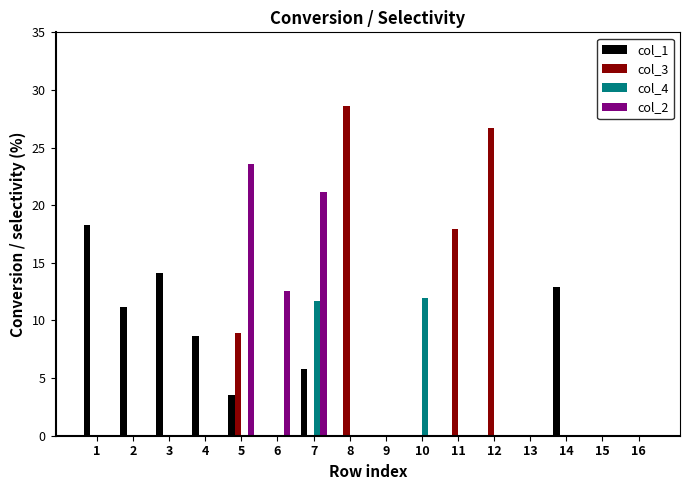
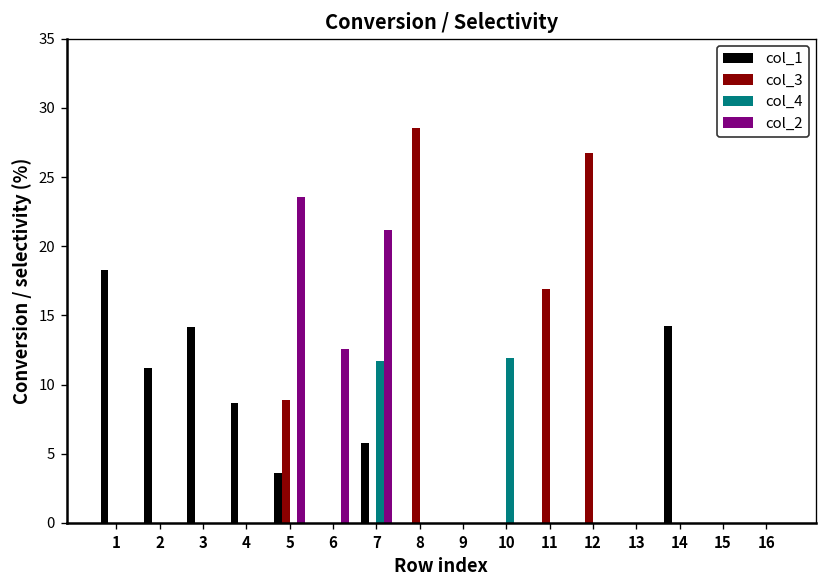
  {
    "col_1": {
      "1": 18.3,
      "2": 11.2,
      "3": 14.1,
      "4": 8.7,
      "5": 3.6,
      "6": 0.0,
      "7": 5.8,
      "8": 0.0,
      "9": 0.0,
      "10": 0.0,
      "11": 0.0,
      "12": 0.0,
      "13": 0.0,
-     "14": 12.9,
+     "14": 14.2,
      "15": 0.0,
      "16": 0.0
    },
    "col_3": {
      "1": 0.0,
      "2": 0.0,
      "3": 0.0,
      "4": 0.0,
      "5": 8.9,
      "6": 0.0,
      "7": 0.0,
      "8": 28.6,
      "9": 0.0,
      "10": 0.0,
-     "11": 17.9,
+     "11": 16.9,
      "12": 26.7,
      "13": 0.0,
      "14": 0.0,
      "15": 0.0,
      "16": 0.0
    },
    "col_4": {
      "1": 0.0,
      "2": 0.0,
      "3": 0.0,
      "4": 0.0,
      "5": 0.0,
      "6": 0.0,
      "7": 11.7,
      "8": 0.0,
      "9": 0.0,
      "10": 12.0,
      "11": 0.0,
      "12": 0.0,
      "13": 0.0,
      "14": 0.0,
      "15": 0.0,
      "16": 0.0
    },
    "col_2": {
      "1": 0.0,
      "2": 0.0,
      "3": 0.0,
      "4": 0.0,
      "5": 23.6,
      "6": 12.6,
      "7": 21.2,
      "8": 0.0,
      "9": 0.0,
      "10": 0.0,
      "11": 0.0,
      "12": 0.0,
      "13": 0.0,
      "14": 0.0,
      "15": 0.0,
      "16": 0.0
    }
  }
